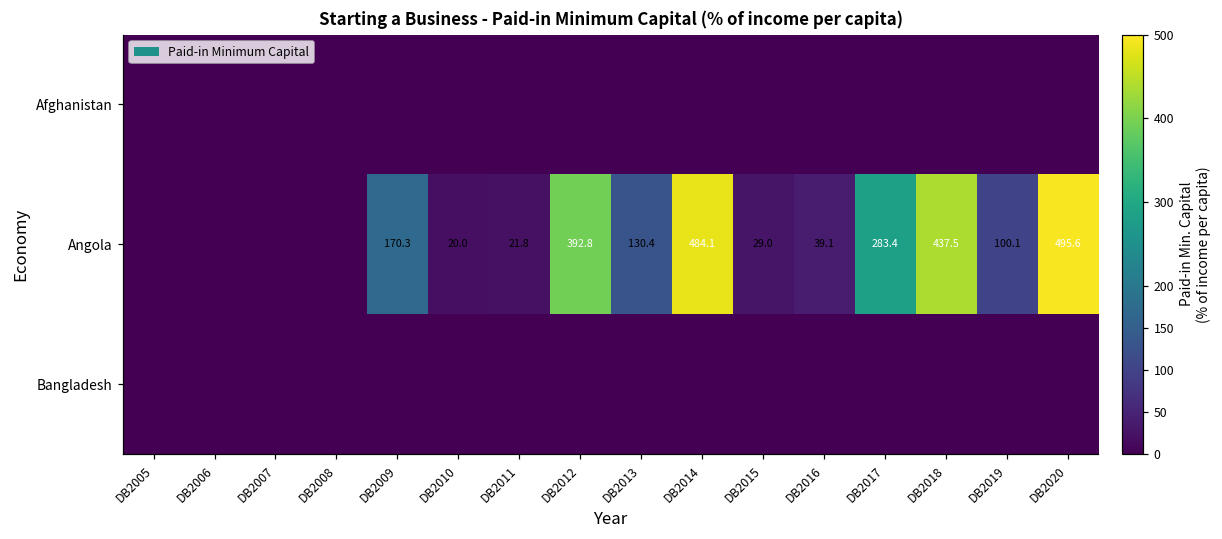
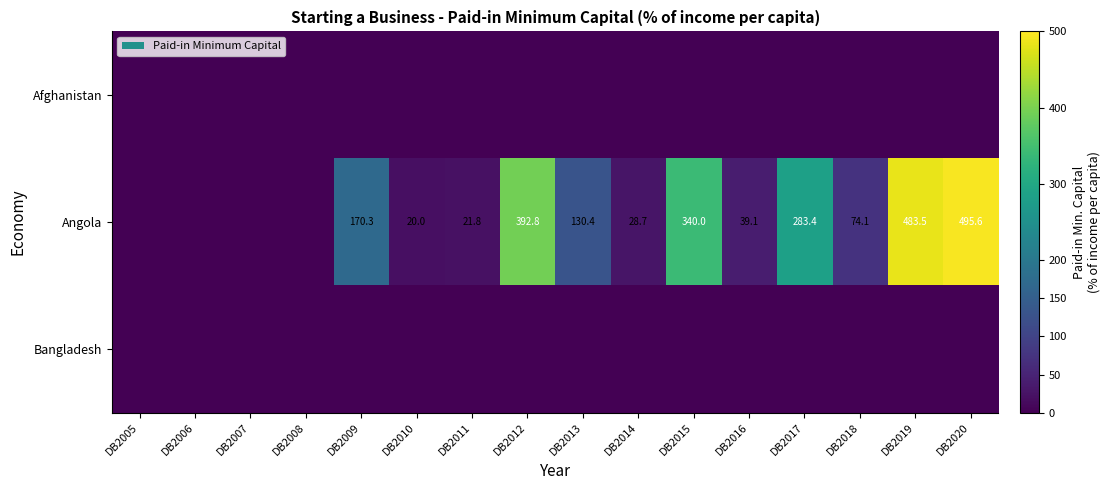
  {
    "Angola": {
      "DB2009": 170.3,
      "DB2010": 20.0,
      "DB2011": 21.8,
      "DB2012": 392.8,
      "DB2013": 130.4,
-     "DB2014": 484.1,
-     "DB2015": 29.0,
+     "DB2014": 28.7,
+     "DB2015": 340.0,
      "DB2016": 39.1,
      "DB2017": 283.4,
-     "DB2018": 437.5,
-     "DB2019": 100.1,
+     "DB2018": 74.1,
+     "DB2019": 483.5,
      "DB2020": 495.6
    }
  }
